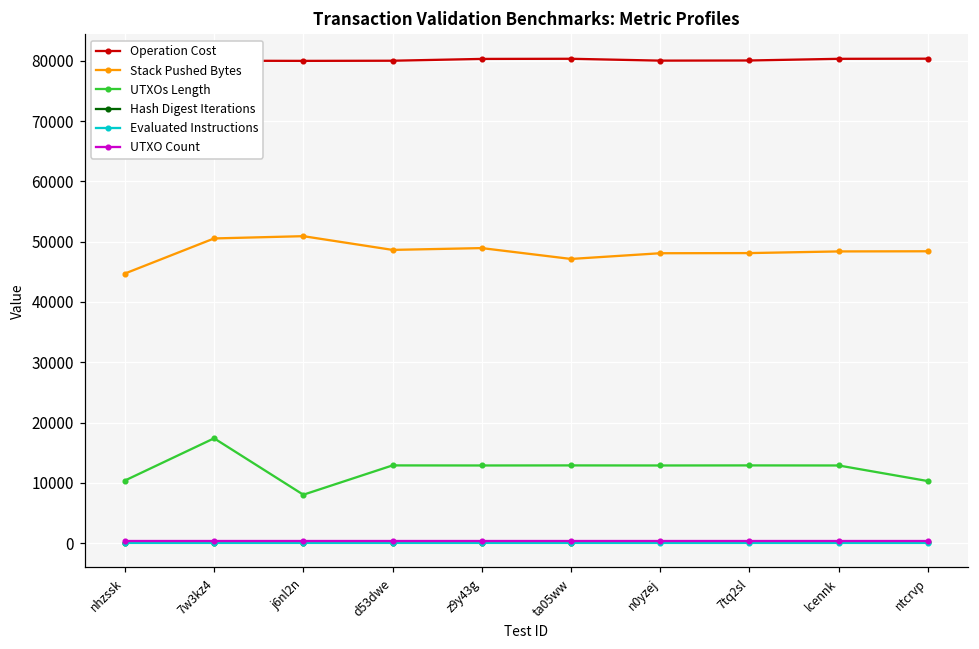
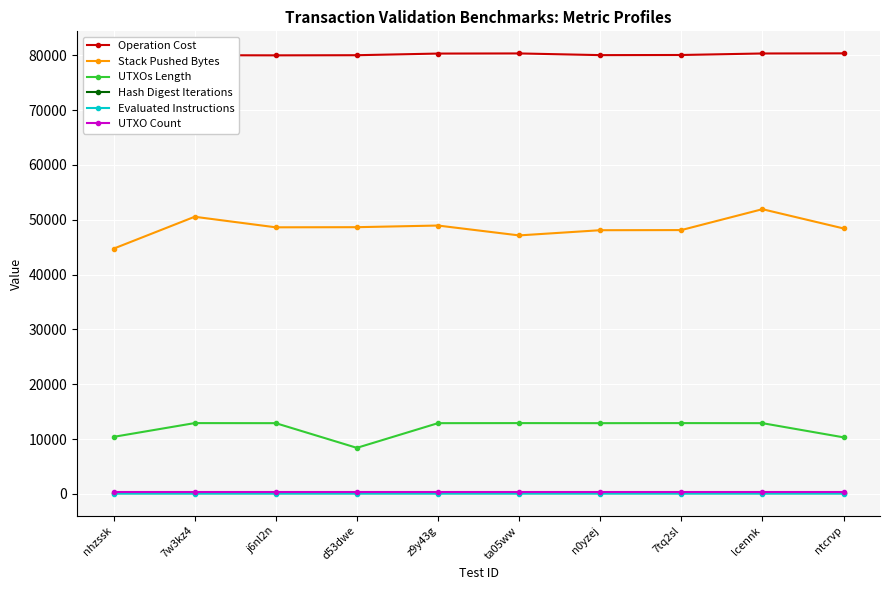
  {
    "Operation Cost": {
      "j6nl2n": 80000,
      "d53dwe": 80000,
      "z9y43g": 80000,
      "ta05ww": 80000,
      "n0yzej": 80000,
      "7tq2sl": 80000,
      "lcennk": 80000,
      "ntcrvp": 80000
    },
    "Stack Pushed Bytes": {
      "nhzssk": 45000,
      "7w3kz4": 51000,
-     "j6nl2n": 51000,
+     "j6nl2n": 49000,
      "d53dwe": 49000,
      "z9y43g": 49000,
      "ta05ww": 47000,
      "n0yzej": 48000,
      "7tq2sl": 48000,
-     "lcennk": 48000,
+     "lcennk": 52000,
      "ntcrvp": 48000
    },
    "UTXOs Length": {
      "nhzssk": 10000,
-     "7w3kz4": 17000,
-     "j6nl2n": 8000,
-     "d53dwe": 13000,
+     "7w3kz4": 13000,
+     "j6nl2n": 13000,
+     "d53dwe": 8000,
      "z9y43g": 13000,
      "ta05ww": 13000,
      "n0yzej": 13000,
      "7tq2sl": 13000,
      "lcennk": 13000,
      "ntcrvp": 10000
    }
  }
